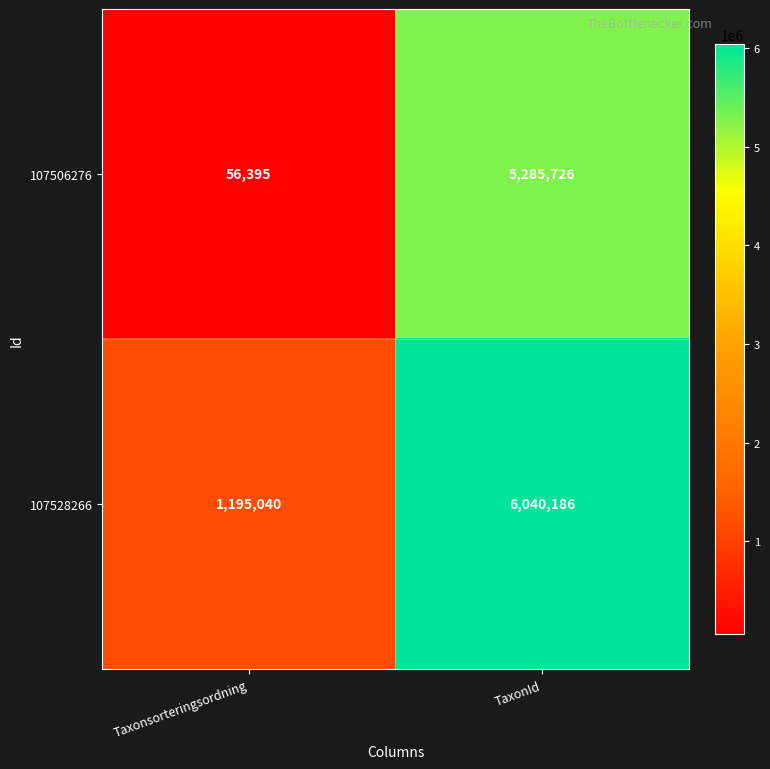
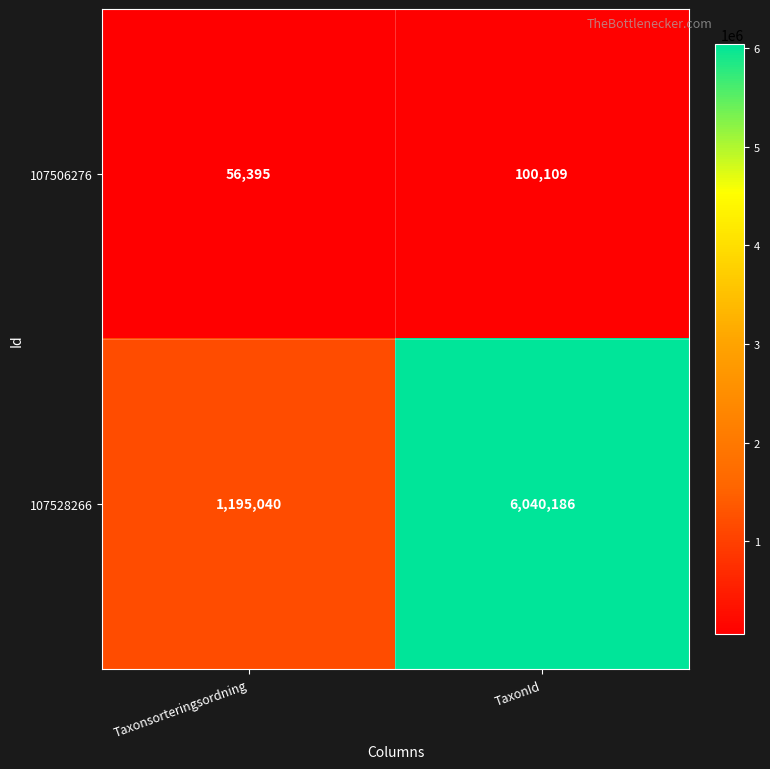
  {
    "107506276": {
      "Taxonsorteringsordning": "56,395",
-     "TaxonId": "5,285,726"
+     "TaxonId": "100,109"
    },
    "107528266": {
      "Taxonsorteringsordning": "1,195,040",
      "TaxonId": "6,040,186"
    }
  }
